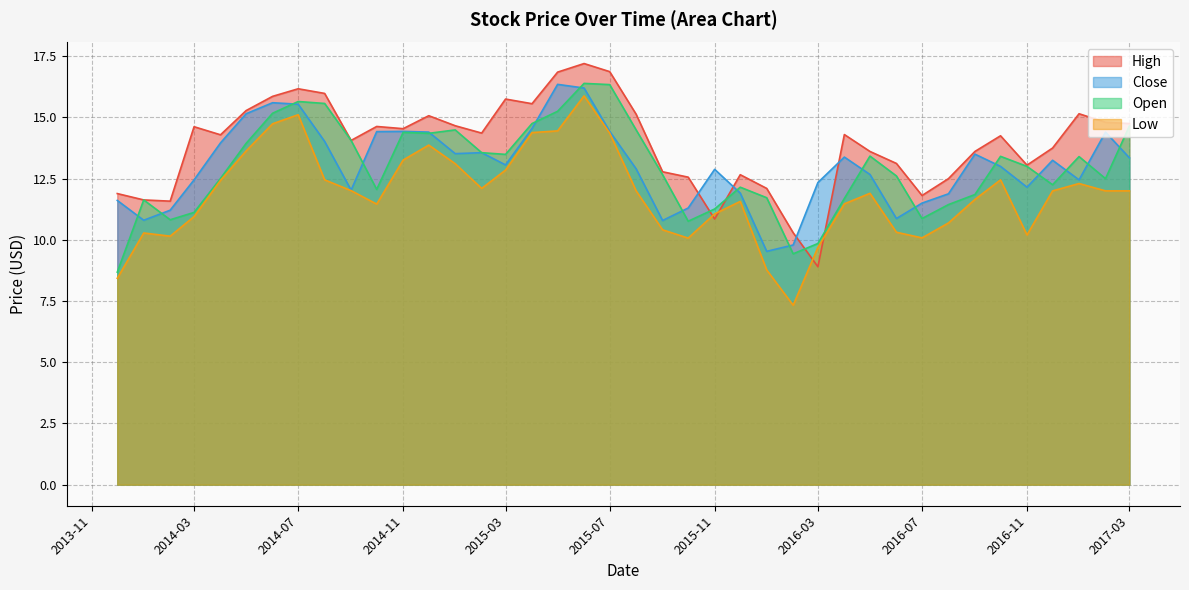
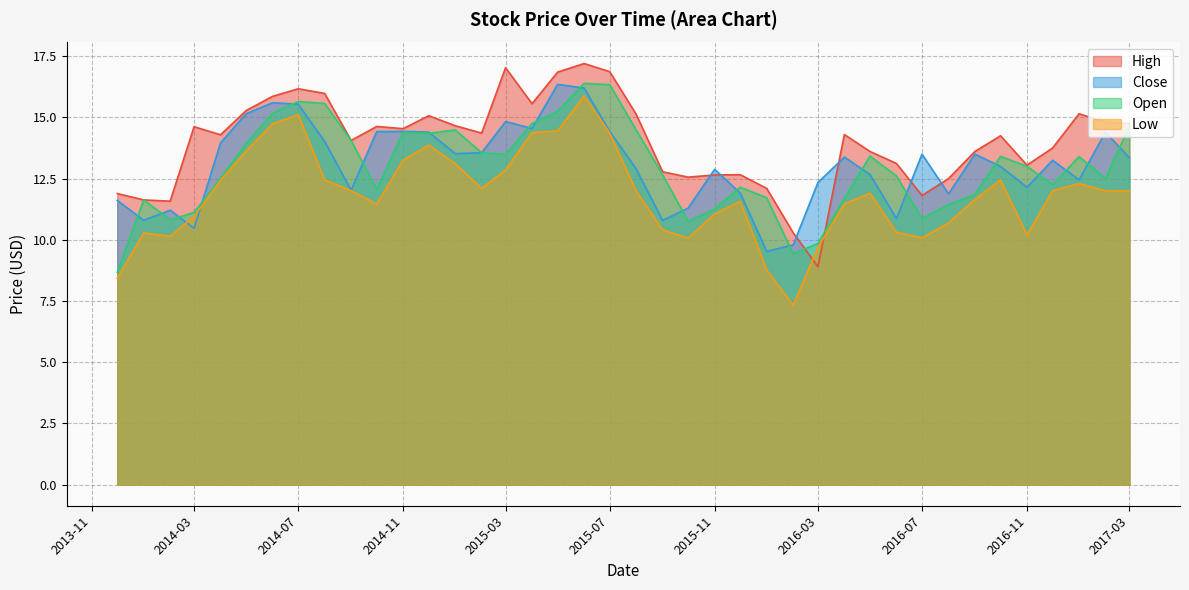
  {
    "High": {
      "2014-03": 14.6,
      "2014-07": 16.2,
      "2014-11": 14.5,
-     "2015-03": 15.8,
+     "2015-03": 17.0,
      "2015-07": 16.9,
-     "2015-11": 10.9,
+     "2015-11": 12.7,
      "2016-03": 8.9,
      "2016-07": 11.8
    },
    "Close": {
-     "2014-03": 12.5,
+     "2014-03": 10.5,
      "2014-07": 15.5,
-     "2015-03": 13.1,
+     "2015-03": 14.8,
      "2015-11": 12.9,
      "2016-03": 12.3,
-     "2016-07": 11.5,
+     "2016-07": 13.5,
      "2016-11": 12.2,
      "2017-03": 13.4
    },
    "Open": {
      "2014-03": 11.1,
      "2014-07": 15.7,
      "2015-03": 13.5,
      "2015-07": 16.3,
      "2015-11": 11.3,
      "2016-03": 9.9,
      "2016-07": 10.9
    },
    "Low": {
      "2014-03": 11.0,
      "2014-07": 15.1,
      "2014-11": 13.3,
      "2015-03": 12.9,
      "2015-11": 11.1,
      "2016-03": 9.7,
      "2016-07": 10.1,
      "2016-11": 10.2,
      "2017-03": 12.0
    }
  }
